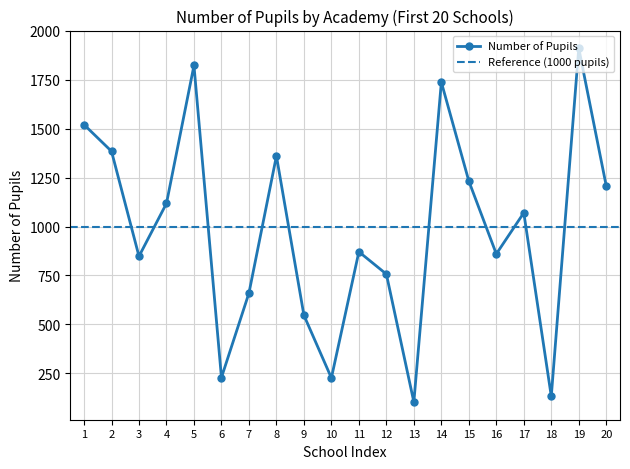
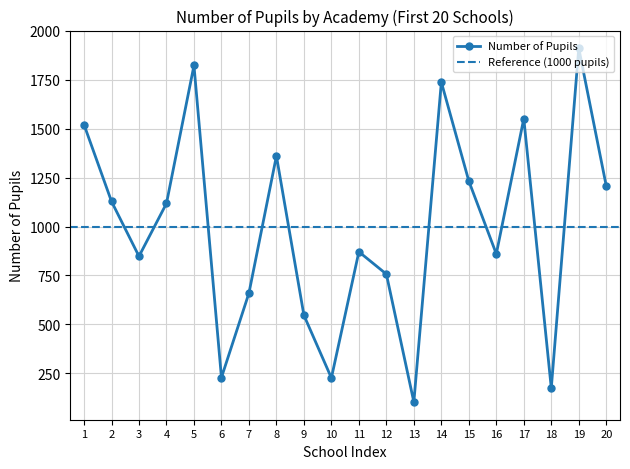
  {
    "1": 1520,
-   "2": 1380,
+   "2": 1130,
    "3": 850,
    "4": 1120,
    "5": 1820,
    "6": 230,
    "7": 660,
    "8": 1360,
    "9": 550,
    "10": 230,
    "11": 870,
    "12": 760,
    "13": 100,
    "14": 1740,
    "15": 1230,
    "16": 860,
-   "17": 1070,
-   "18": 130,
+   "17": 1550,
+   "18": 180,
    "20": 1210
  }
